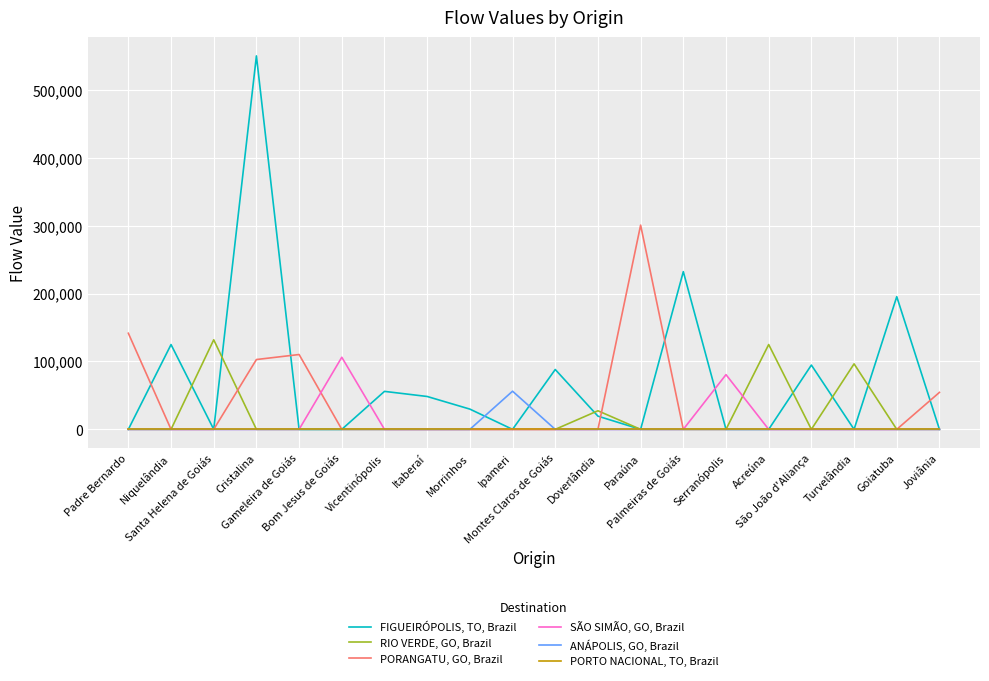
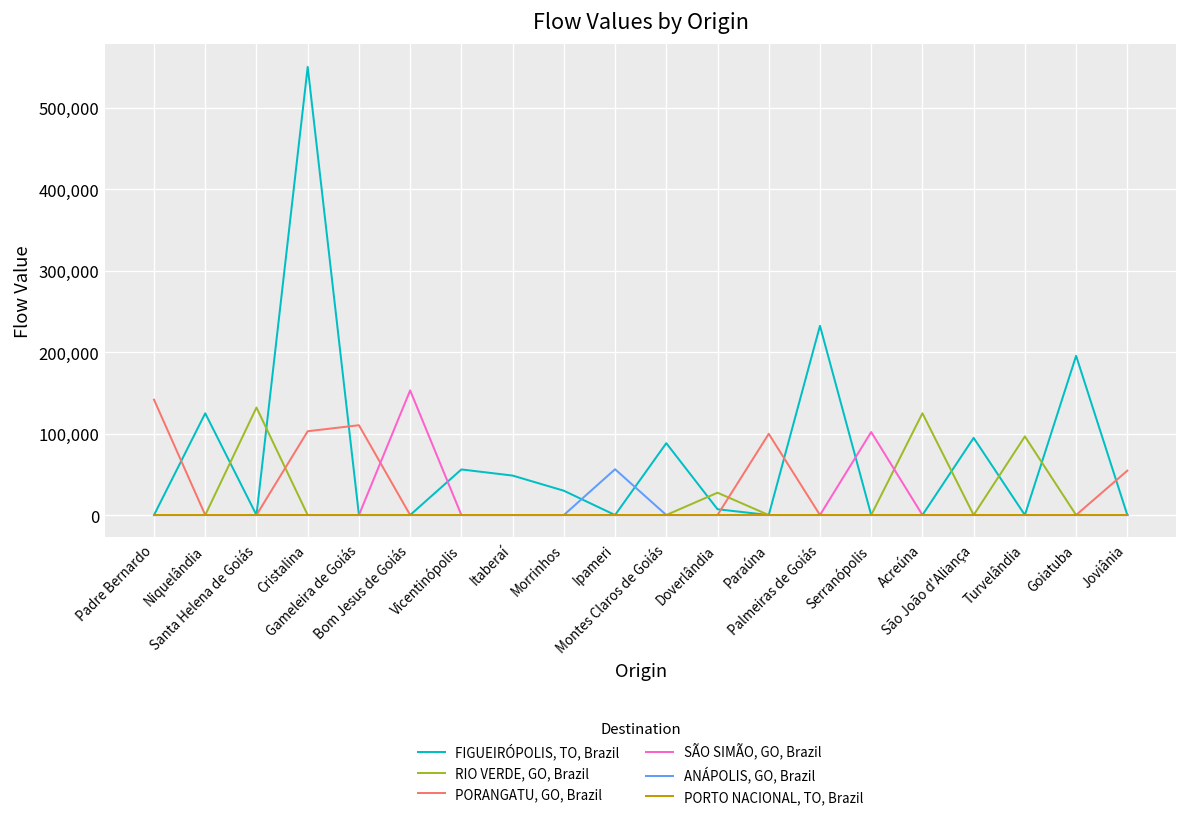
  {
    "FIGUEIRÓPOLIS, TO, Brazil": {
      "Niquelândia": "120,000",
      "Cristalina": "550,000",
      "Vicentinópolis": "60,000",
      "Itaberaí": "50,000",
      "Morrinhos": "30,000",
      "Montes Claros de Goiás": "90,000",
-     "Doverlândia": "20,000",
+     "Doverlândia": "10,000",
      "Palmeiras de Goiás": "230,000",
      "São João d'Aliança": "90,000",
      "Goiatuba": "200,000"
    },
    "RIO VERDE, GO, Brazil": {
      "Santa Helena de Goiás": "130,000",
      "Doverlândia": "30,000",
      "Acreúna": "120,000",
      "Turvelândia": "100,000"
    },
    "PORANGATU, GO, Brazil": {
      "Padre Bernardo": "140,000",
      "Cristalina": "100,000",
      "Gameleira de Goiás": "110,000",
-     "Paraúna": "300,000",
+     "Paraúna": "100,000",
      "Joviânia": "50,000"
    },
    "SÃO SIMÃO, GO, Brazil": {
-     "Bom Jesus de Goiás": "110,000",
-     "Serranópolis": "80,000"
+     "Bom Jesus de Goiás": "150,000",
+     "Serranópolis": "100,000"
    },
    "ANÁPOLIS, GO, Brazil": {
      "Ipameri": "60,000"
    }
  }
